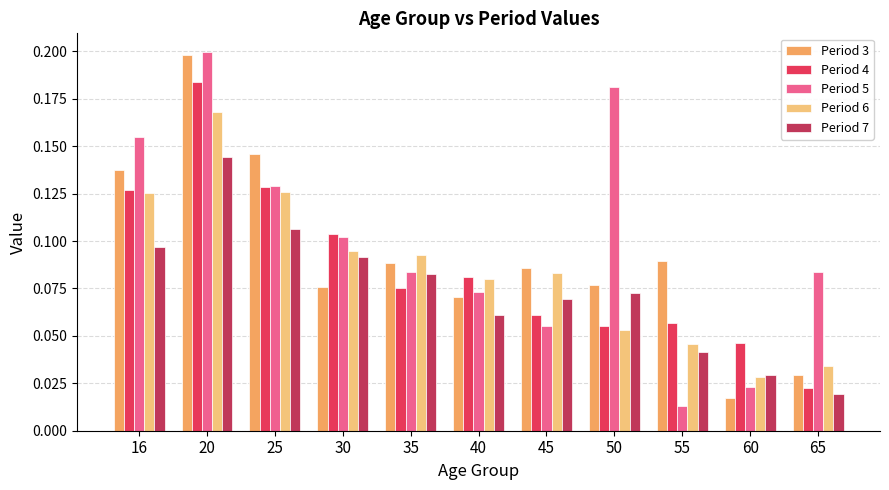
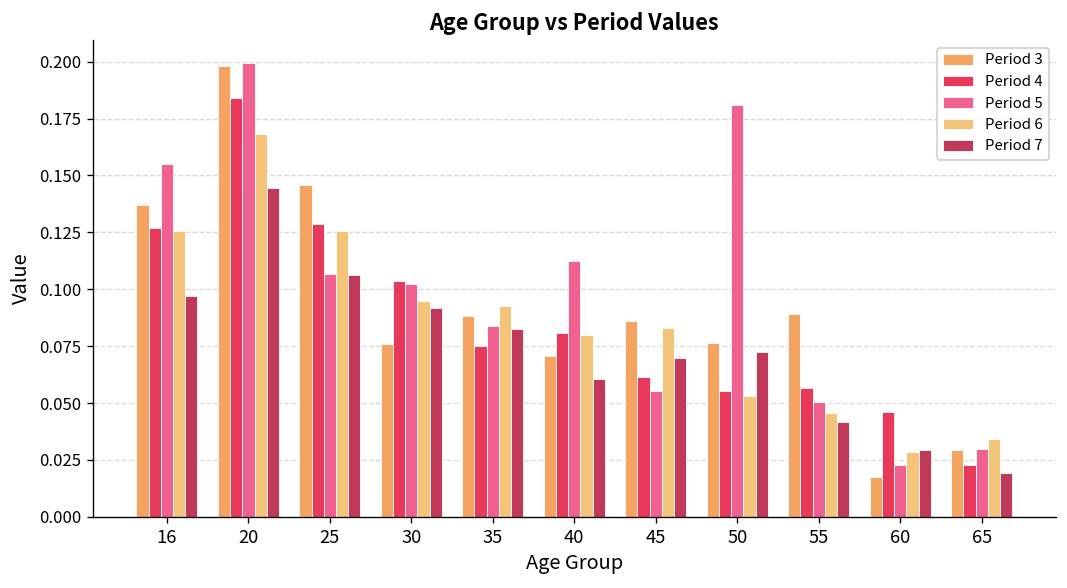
  {
    "Period 5": {
      "16": 0.155,
      "20": 0.200,
-     "25": 0.129,
+     "25": 0.107,
      "30": 0.102,
      "35": 0.084,
-     "40": 0.073,
+     "40": 0.112,
      "45": 0.055,
      "50": 0.181,
-     "55": 0.013,
+     "55": 0.051,
      "60": 0.023,
-     "65": 0.084
+     "65": 0.030
    }
  }
